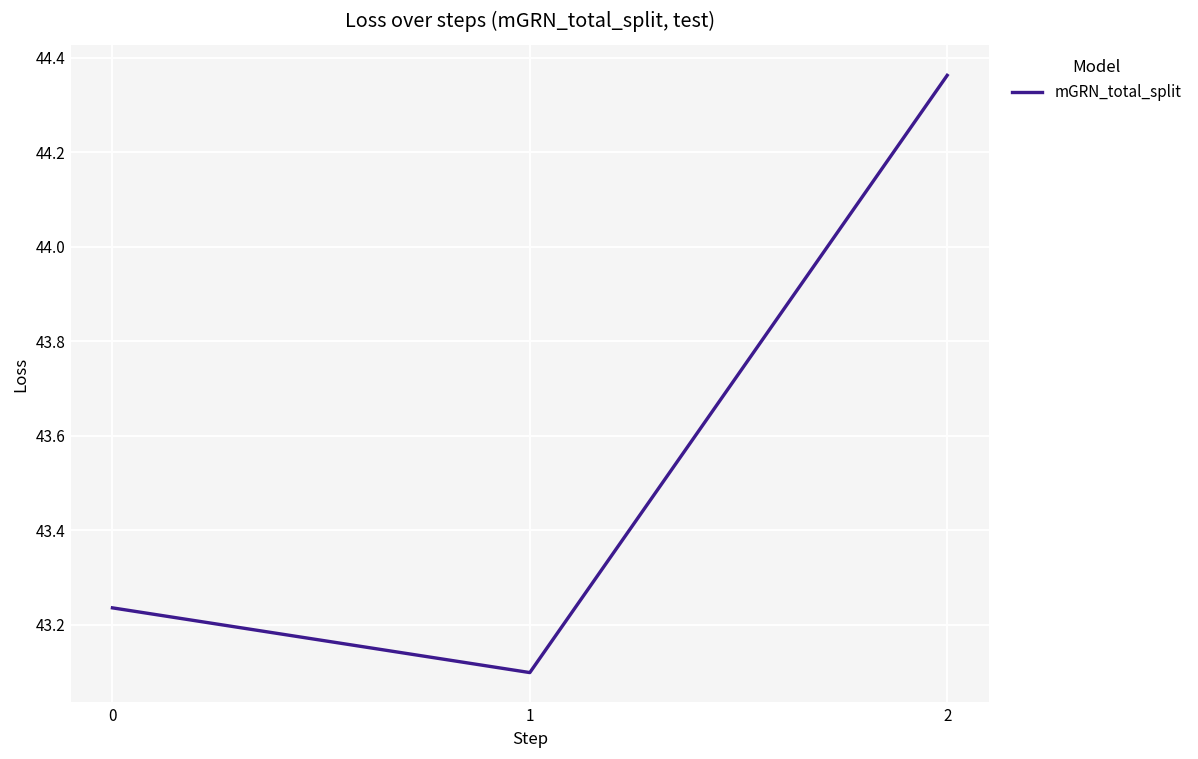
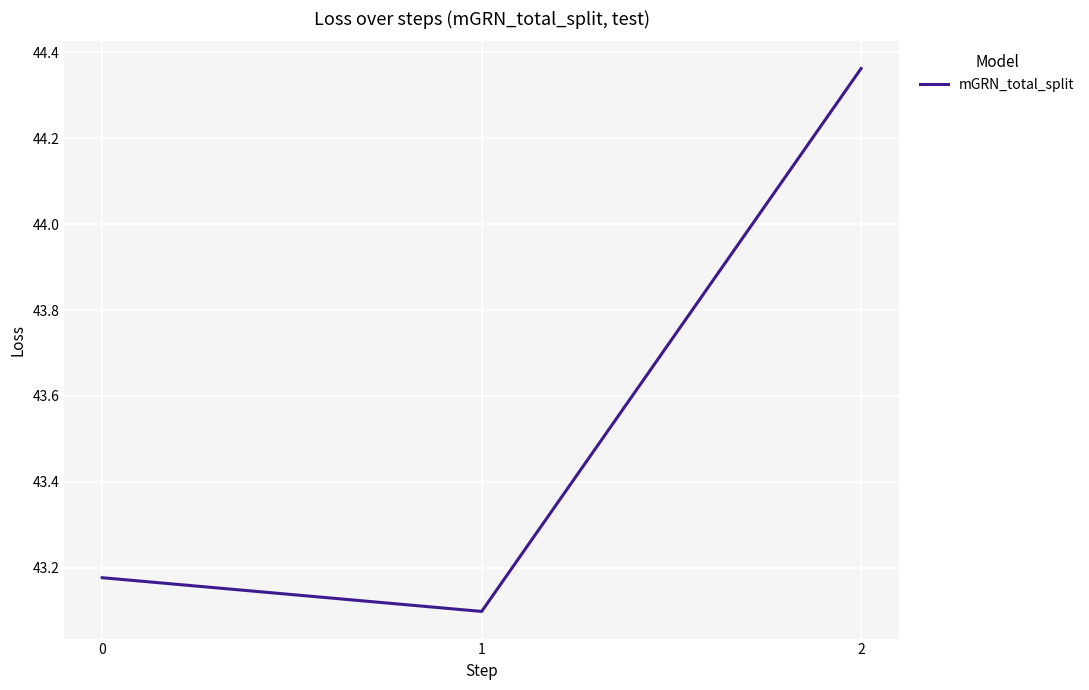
  {
-   "0": 43.24,
+   "0": 43.18,
    "1": 43.10,
    "2": 44.36
  }
